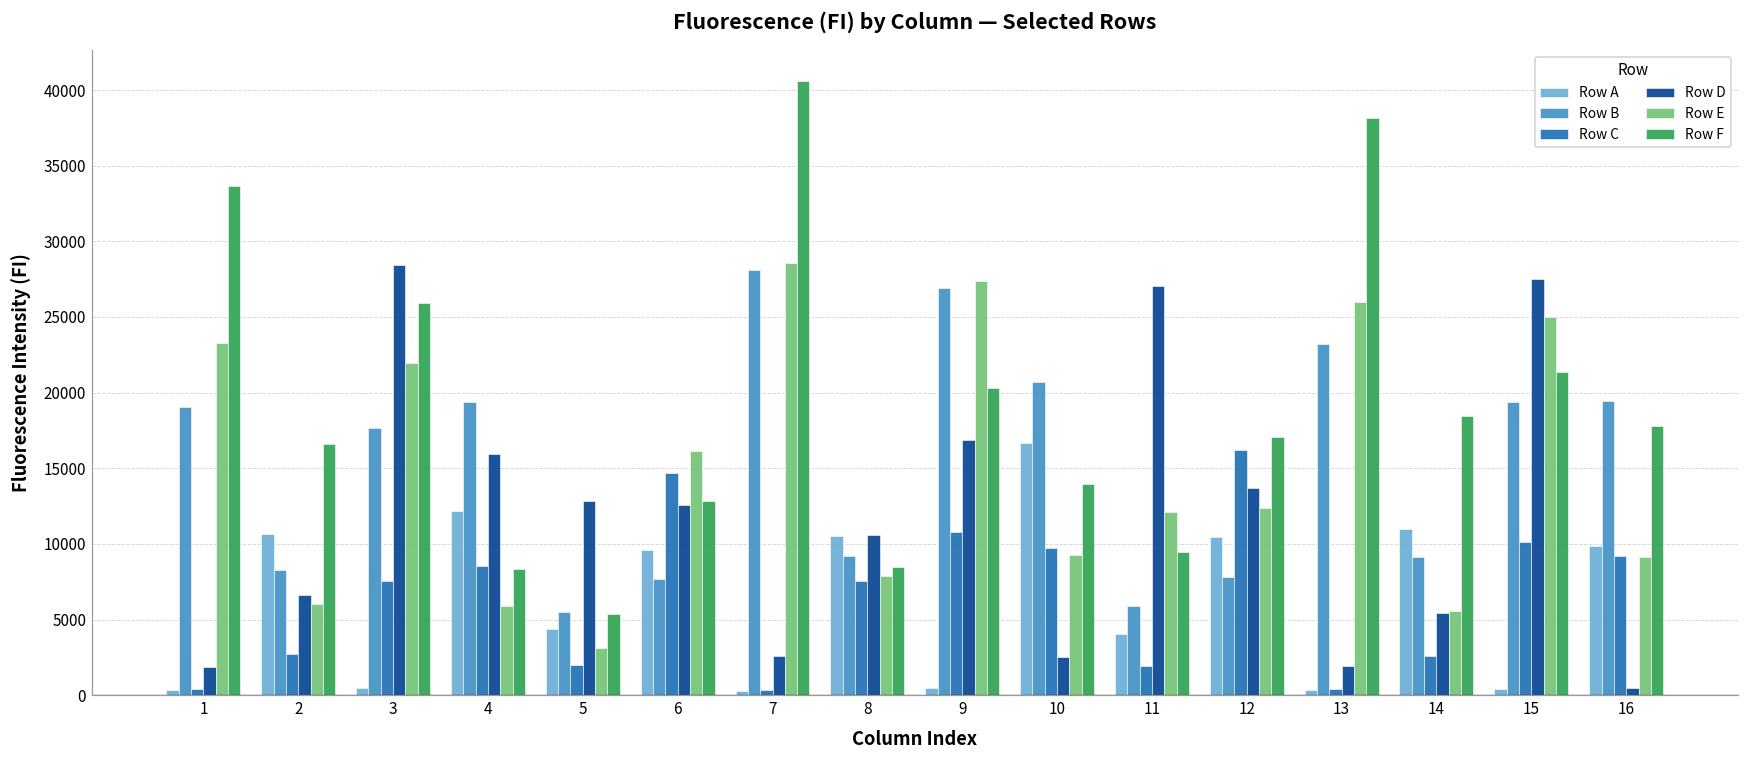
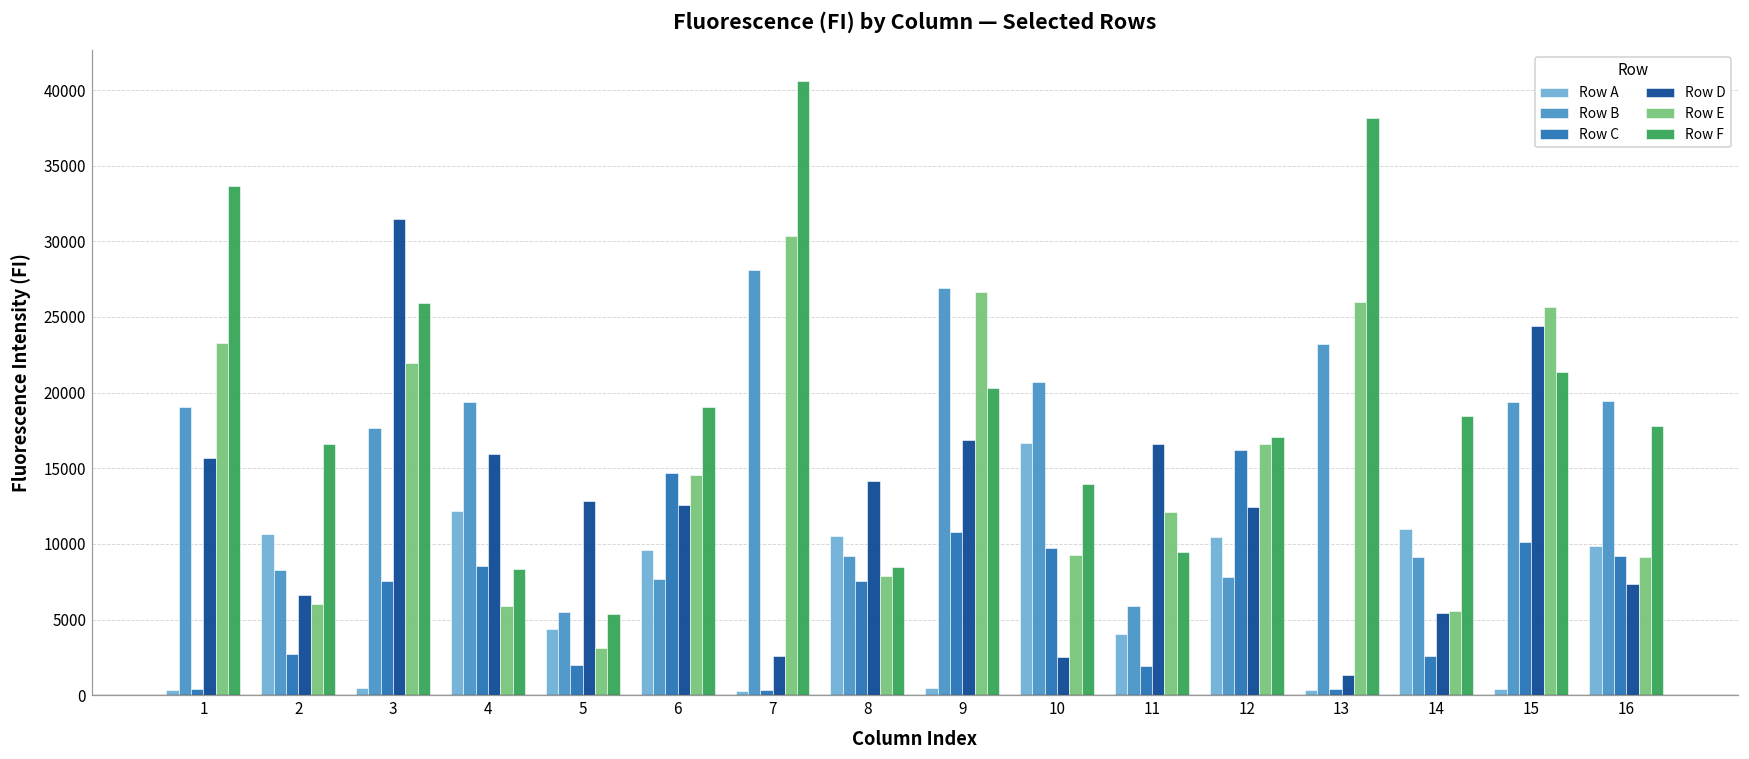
  {
    "Row D": {
-     "1": 1800,
+     "1": 15700,
      "2": 6600,
-     "3": 28400,
+     "3": 31500,
      "4": 15900,
      "5": 12900,
      "6": 12600,
      "7": 2600,
-     "8": 10600,
+     "8": 14100,
      "9": 16900,
      "10": 2500,
-     "11": 27000,
-     "12": 13700,
-     "13": 1900,
+     "11": 16600,
+     "12": 12500,
+     "13": 1300,
      "14": 5400,
-     "15": 27500,
-     "16": 500
+     "15": 24400,
+     "16": 7300
    },
    "Row E": {
      "1": 23300,
      "2": 6000,
      "3": 21900,
      "4": 5900,
      "5": 3200,
-     "6": 16100,
-     "7": 28600,
+     "6": 14500,
+     "7": 30300,
      "8": 7900,
-     "9": 27400,
+     "9": 26700,
      "10": 9300,
      "11": 12100,
-     "12": 12400,
+     "12": 16600,
      "13": 26000,
      "14": 5600,
-     "15": 25000,
+     "15": 25700,
      "16": 9200
    },
    "Row F": {
      "1": 33700,
      "2": 16600,
      "3": 25900,
      "4": 8300,
      "5": 5400,
-     "6": 12800,
+     "6": 19100,
      "7": 40600,
      "8": 8500,
      "9": 20300,
      "10": 14000,
      "11": 9500,
      "12": 17100,
      "13": 38100,
      "14": 18500,
      "15": 21300,
      "16": 17800
    }
  }
